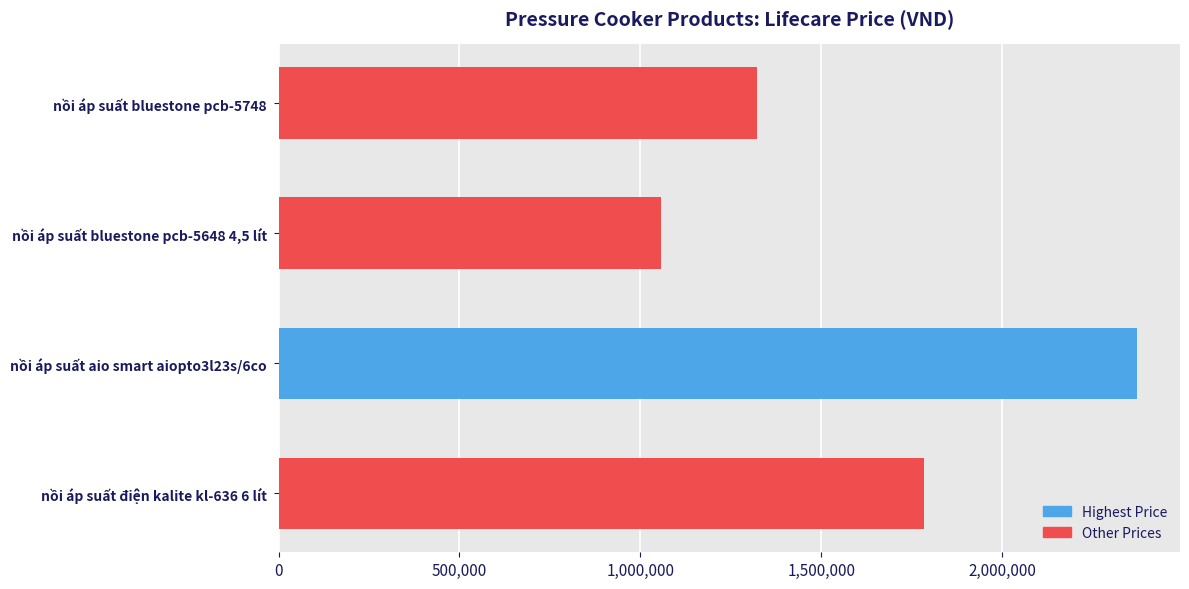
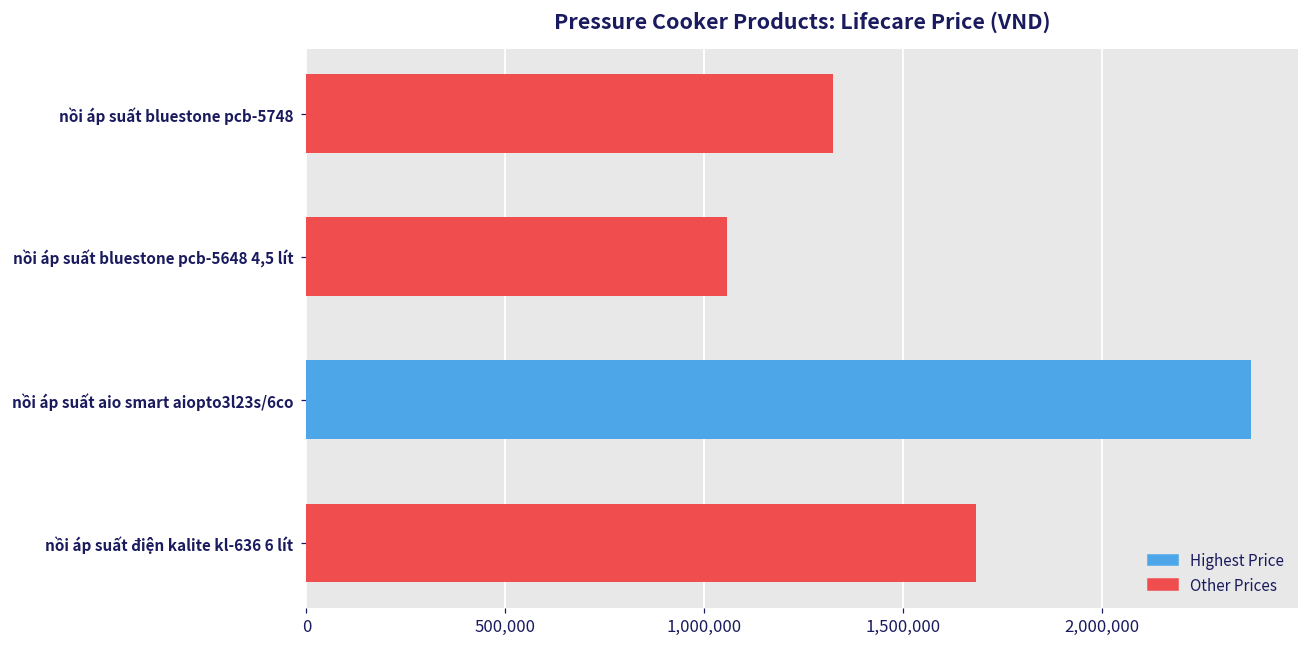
  {
    "nồi áp suất bluestone pcb-5748": "1,320,000",
    "nồi áp suất bluestone pcb-5648 4,5 lít": "1,060,000",
    "nồi áp suất aio smart aiopto3l23s/6co": "2,370,000",
-   "nồi áp suất điện kalite kl-636 6 lít": "1,780,000"
+   "nồi áp suất điện kalite kl-636 6 lít": "1,680,000"
  }
